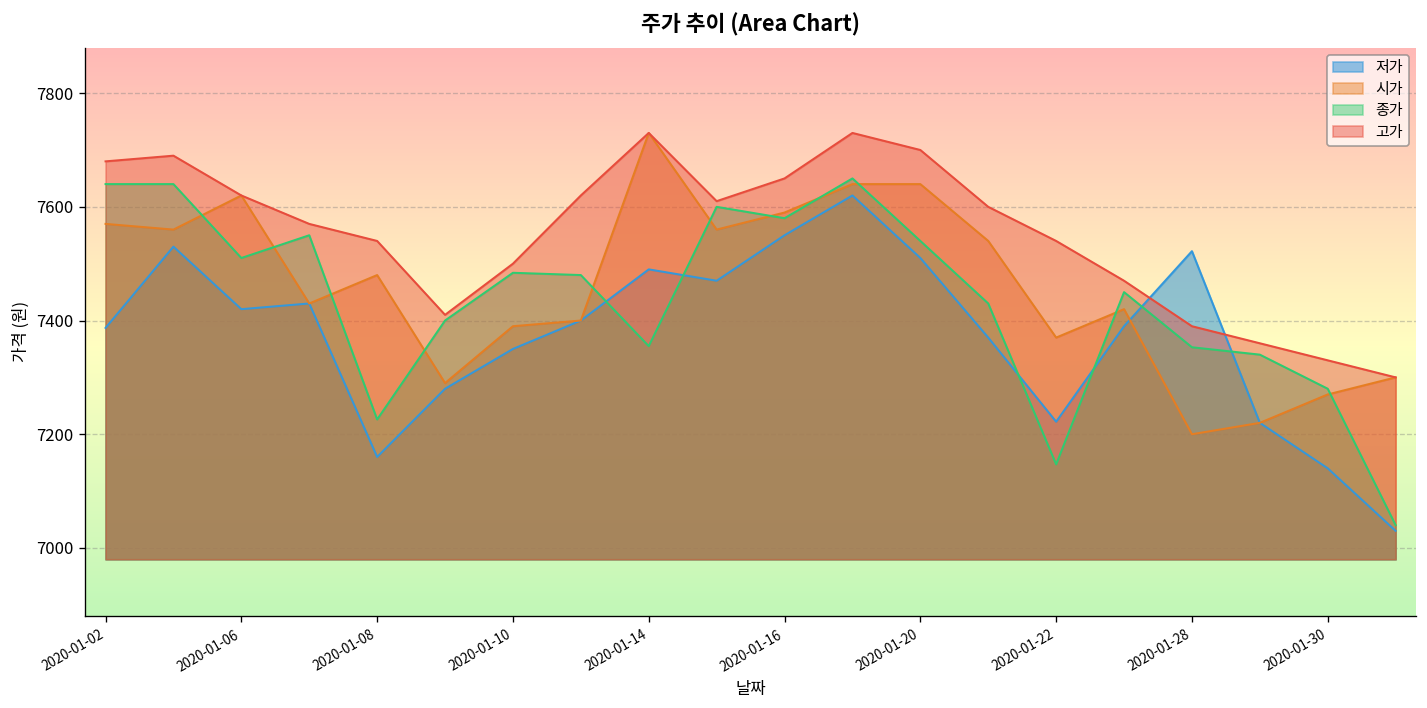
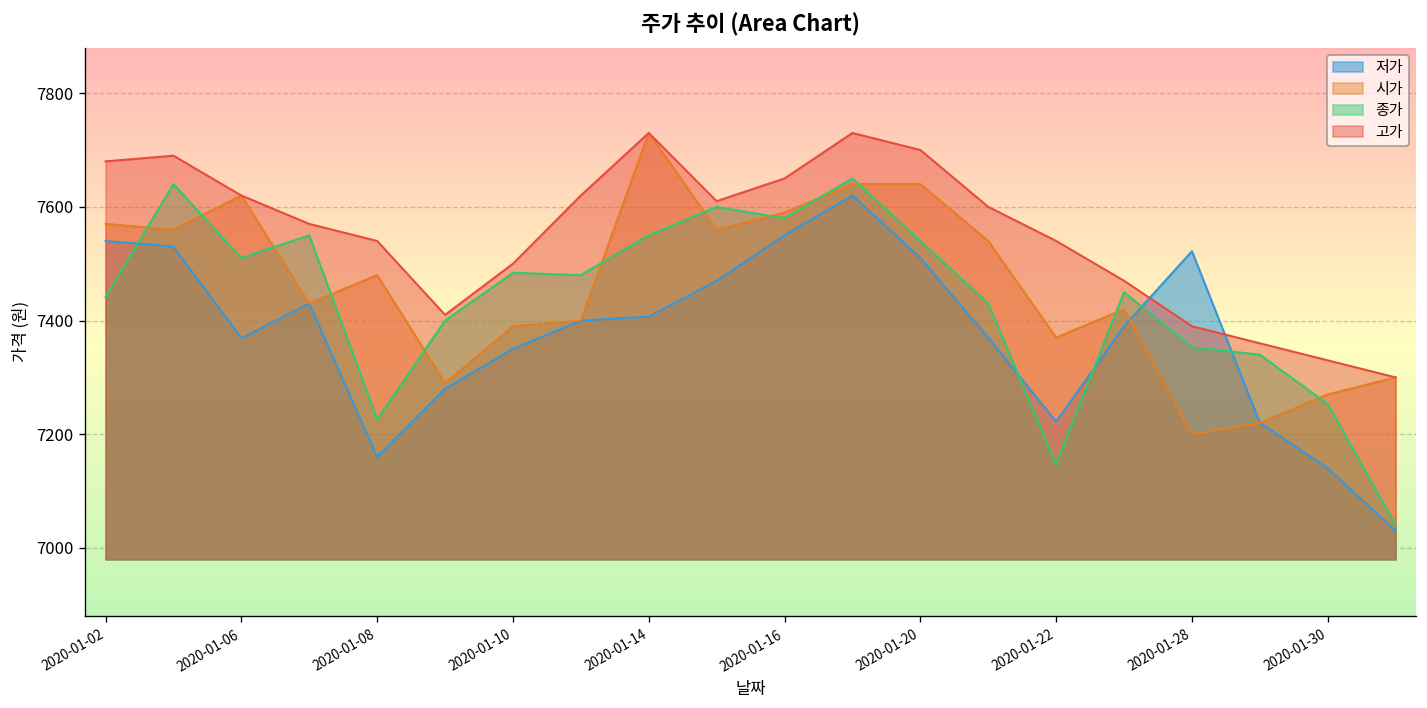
  {
    "저가": {
-     "2020-01-02": 7390,
-     "2020-01-06": 7420,
+     "2020-01-02": 7540,
+     "2020-01-06": 7370,
      "2020-01-08": 7160,
      "2020-01-10": 7350,
-     "2020-01-14": 7490,
+     "2020-01-14": 7410,
      "2020-01-16": 7550,
      "2020-01-20": 7510,
      "2020-01-22": 7220,
      "2020-01-28": 7520,
      "2020-01-30": 7140
    },
    "종가": {
-     "2020-01-02": 7640,
+     "2020-01-02": 7440,
      "2020-01-06": 7510,
      "2020-01-08": 7230,
      "2020-01-10": 7480,
-     "2020-01-14": 7360,
+     "2020-01-14": 7550,
      "2020-01-16": 7580,
      "2020-01-20": 7540,
      "2020-01-22": 7150,
      "2020-01-28": 7350,
-     "2020-01-30": 7280
+     "2020-01-30": 7250
    }
  }
